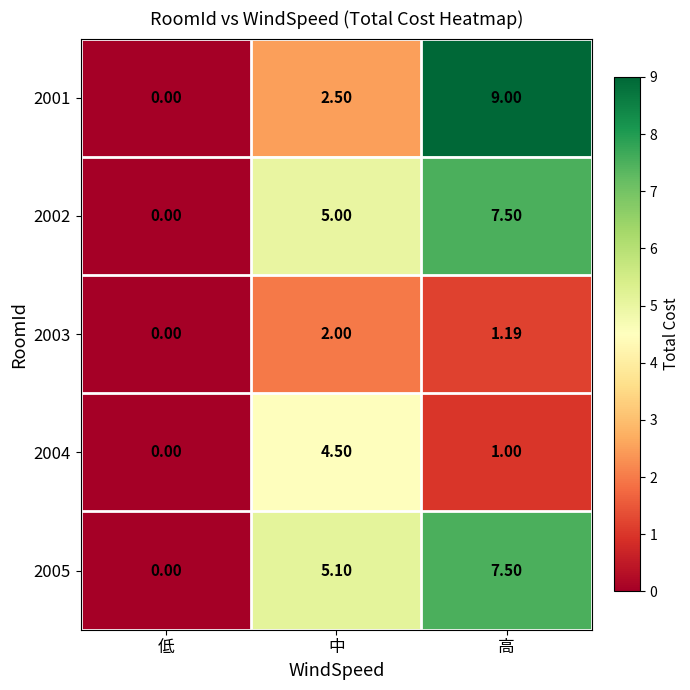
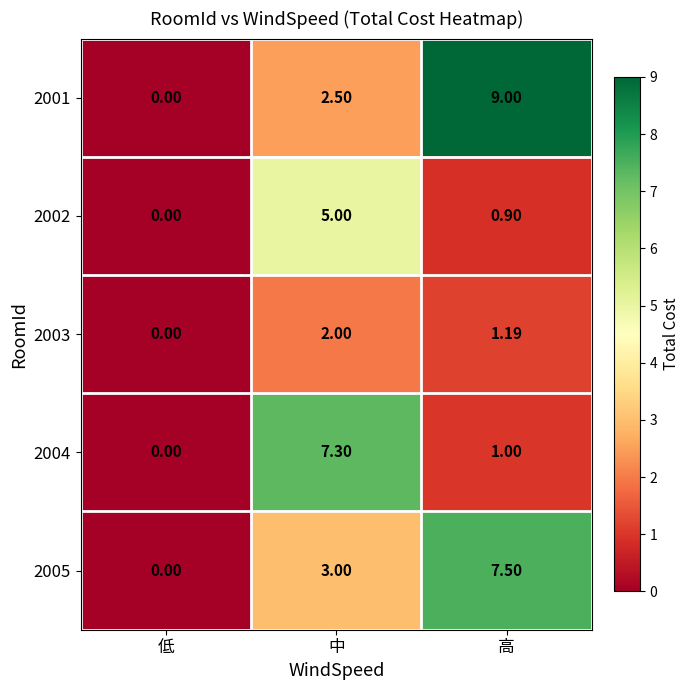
  {
    "2001": {
      "低": 0.00,
      "中": 2.50,
      "高": 9.00
    },
    "2002": {
      "低": 0.00,
      "中": 5.00,
-     "高": 7.50
+     "高": 0.90
    },
    "2003": {
      "低": 0.00,
      "中": 2.00,
      "高": 1.19
    },
    "2004": {
      "低": 0.00,
-     "中": 4.50,
+     "中": 7.30,
      "高": 1.00
    },
    "2005": {
      "低": 0.00,
-     "中": 5.10,
+     "中": 3.00,
      "高": 7.50
    }
  }
